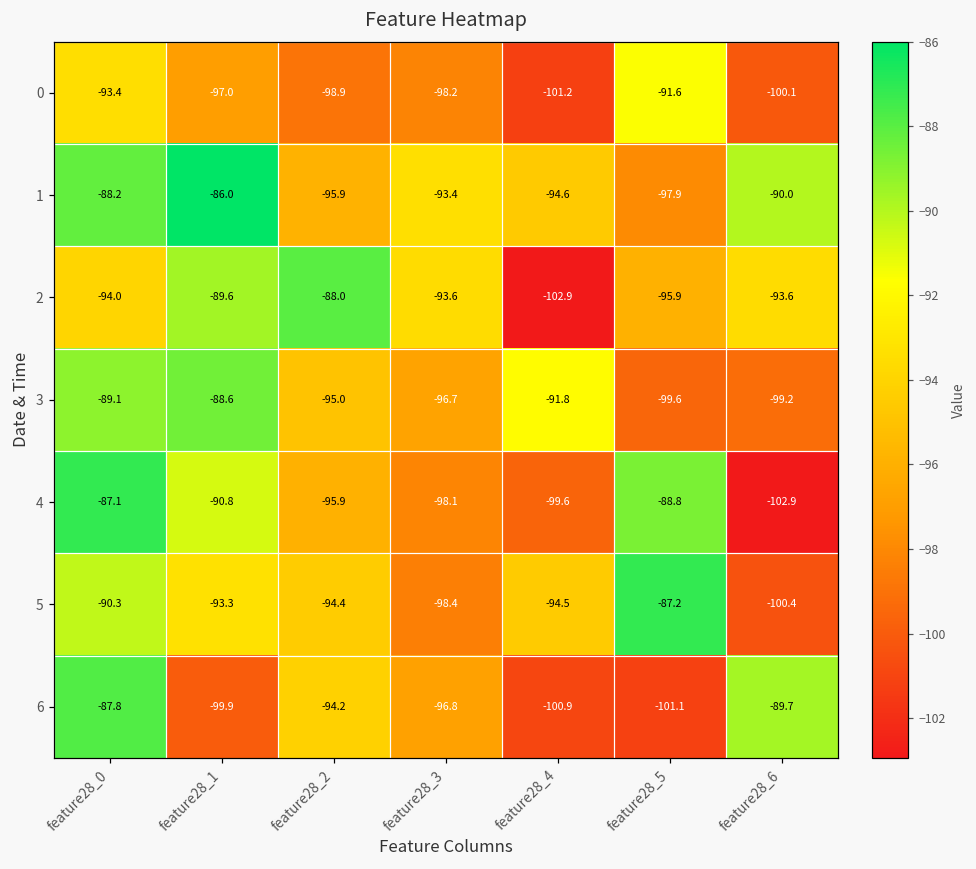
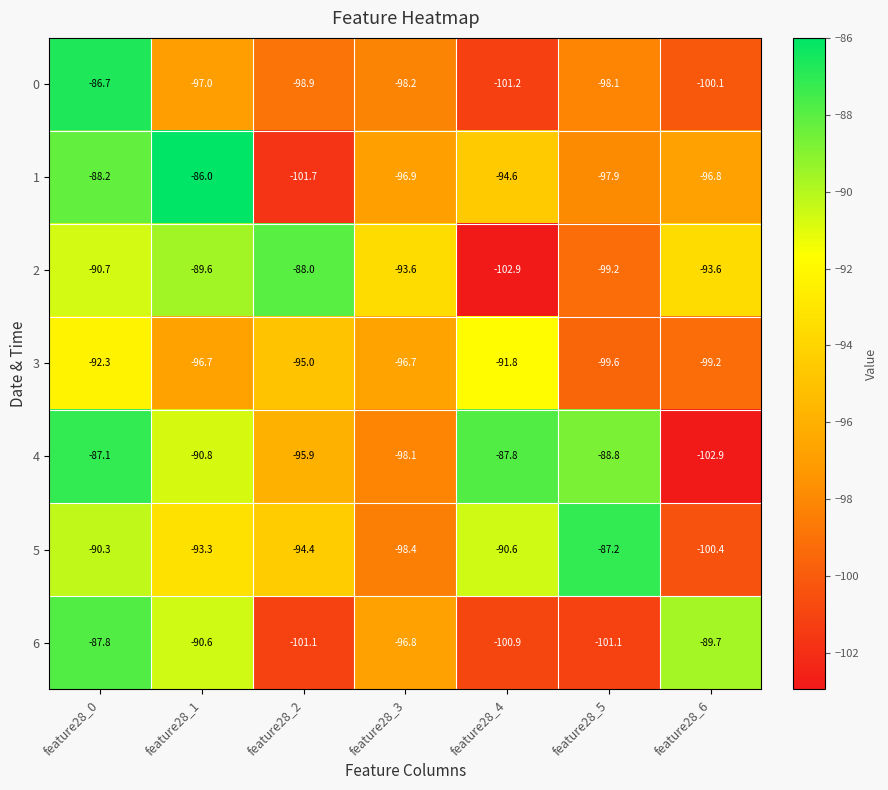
  {
    "0": {
-     "feature28_0": -93.4,
+     "feature28_0": -86.7,
      "feature28_1": -97.0,
      "feature28_2": -98.9,
      "feature28_3": -98.2,
      "feature28_4": -101.2,
-     "feature28_5": -91.6,
+     "feature28_5": -98.1,
      "feature28_6": -100.1
    },
    "1": {
      "feature28_0": -88.2,
      "feature28_1": -86.0,
-     "feature28_2": -95.9,
-     "feature28_3": -93.4,
+     "feature28_2": -101.7,
+     "feature28_3": -96.9,
      "feature28_4": -94.6,
      "feature28_5": -97.9,
-     "feature28_6": -90.0
+     "feature28_6": -96.8
    },
    "2": {
-     "feature28_0": -94.0,
+     "feature28_0": -90.7,
      "feature28_1": -89.6,
      "feature28_2": -88.0,
      "feature28_3": -93.6,
      "feature28_4": -102.9,
-     "feature28_5": -95.9,
+     "feature28_5": -99.2,
      "feature28_6": -93.6
    },
    "3": {
-     "feature28_0": -89.1,
-     "feature28_1": -88.6,
+     "feature28_0": -92.3,
+     "feature28_1": -96.7,
      "feature28_2": -95.0,
      "feature28_3": -96.7,
      "feature28_4": -91.8,
      "feature28_5": -99.6,
      "feature28_6": -99.2
    },
    "4": {
      "feature28_0": -87.1,
      "feature28_1": -90.8,
      "feature28_2": -95.9,
      "feature28_3": -98.1,
-     "feature28_4": -99.6,
+     "feature28_4": -87.8,
      "feature28_5": -88.8,
      "feature28_6": -102.9
    },
    "5": {
      "feature28_0": -90.3,
      "feature28_1": -93.3,
      "feature28_2": -94.4,
      "feature28_3": -98.4,
-     "feature28_4": -94.5,
+     "feature28_4": -90.6,
      "feature28_5": -87.2,
      "feature28_6": -100.4
    },
    "6": {
      "feature28_0": -87.8,
-     "feature28_1": -99.9,
-     "feature28_2": -94.2,
+     "feature28_1": -90.6,
+     "feature28_2": -101.1,
      "feature28_3": -96.8,
      "feature28_4": -100.9,
      "feature28_5": -101.1,
      "feature28_6": -89.7
    }
  }
